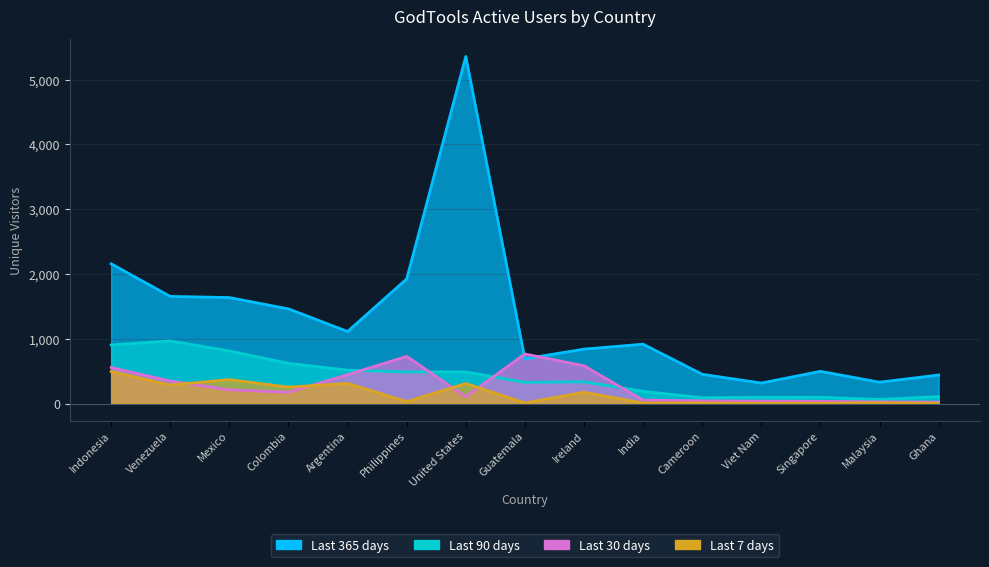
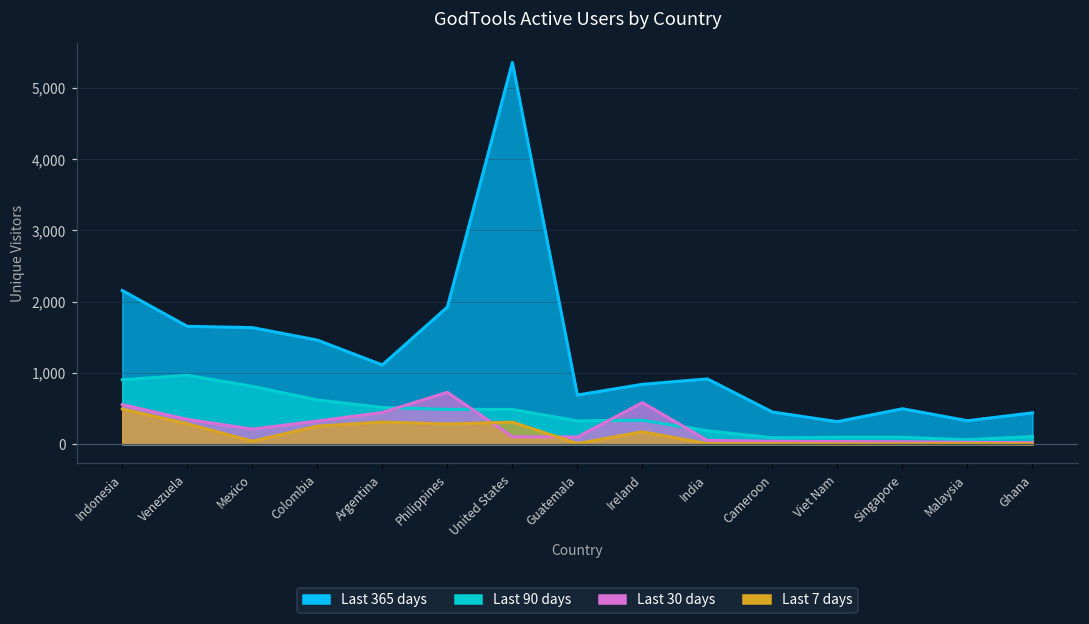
  {
    "Last 30 days": {
      "Indonesia": 600,
      "Venezuela": 300,
      "Mexico": 200,
-     "Colombia": 200,
+     "Colombia": 300,
      "Argentina": 400,
      "Philippines": 700,
      "United States": 100,
-     "Guatemala": 800,
+     "Guatemala": 100,
      "Ireland": 600,
      "India": 100
    },
    "Last 7 days": {
      "Indonesia": 500,
      "Venezuela": 300,
-     "Mexico": 400,
+     "Mexico": 0,
      "Colombia": 300,
      "Argentina": 300,
-     "Philippines": 0,
+     "Philippines": 300,
      "United States": 300,
      "Guatemala": 0,
      "Ireland": 200,
      "India": 0
    }
  }
